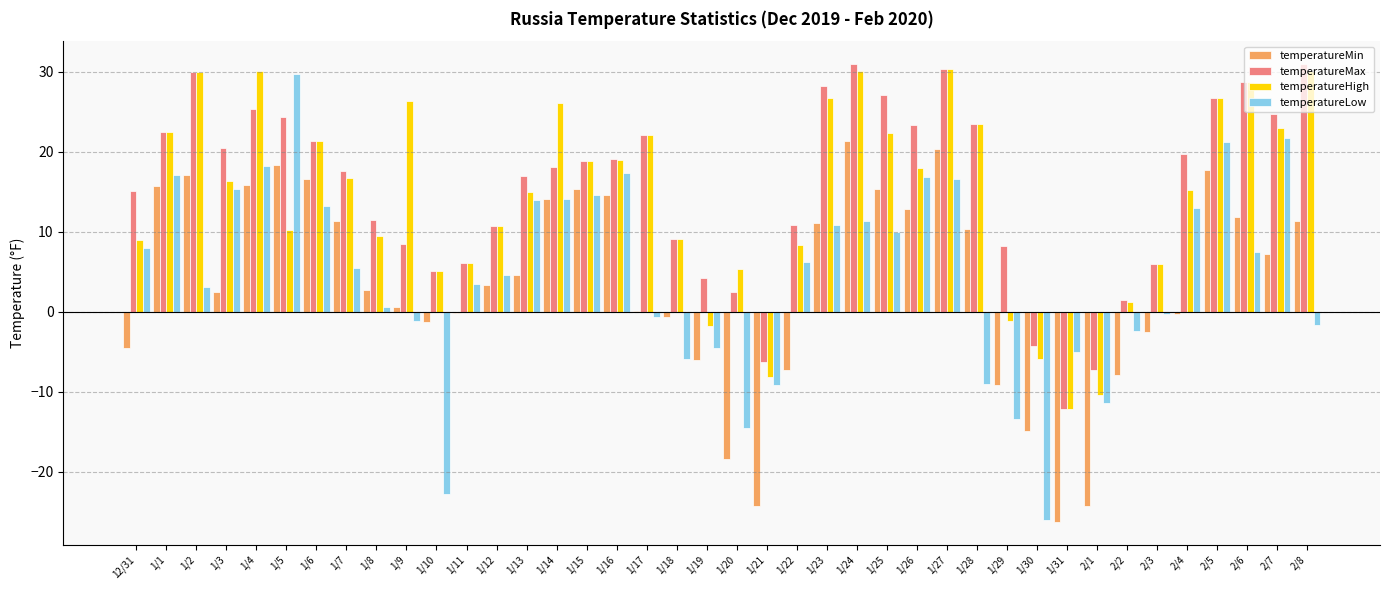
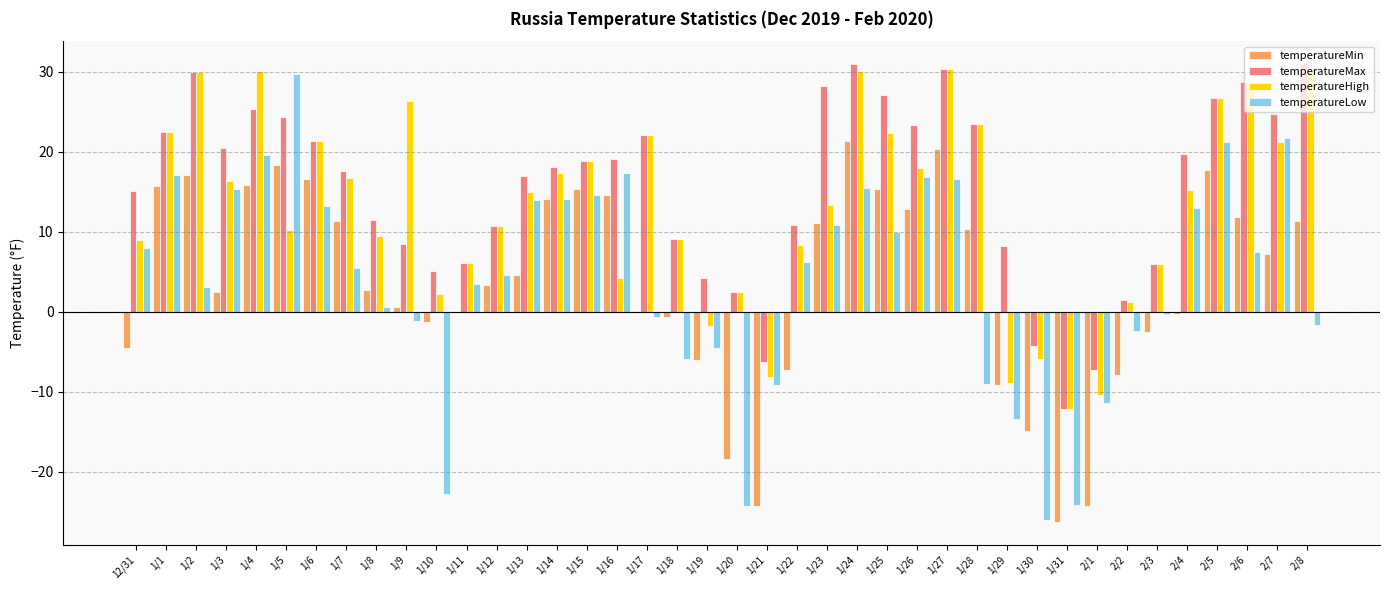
  {
    "temperatureHigh": {
      "12/31": 9,
      "1/1": 23,
      "1/2": 30,
      "1/3": 16,
      "1/4": 30,
      "1/5": 10,
      "1/6": 21,
      "1/7": 17,
      "1/8": 9,
      "1/9": 26,
-     "1/10": 5,
+     "1/10": 2,
      "1/11": 6,
      "1/12": 11,
      "1/13": 15,
-     "1/14": 26,
+     "1/14": 17,
      "1/15": 19,
-     "1/16": 19,
+     "1/16": 4,
      "1/17": 22,
      "1/18": 9,
      "1/19": -2,
-     "1/20": 5,
+     "1/20": 3,
      "1/21": -8,
      "1/22": 8,
-     "1/23": 27,
+     "1/23": 13,
      "1/24": 30,
      "1/25": 22,
      "1/26": 18,
      "1/27": 30,
      "1/28": 23,
-     "1/29": -1,
+     "1/29": -9,
      "1/30": -6,
      "1/31": -12,
      "2/1": -10,
      "2/2": 1,
      "2/3": 6,
      "2/4": 15,
      "2/5": 27,
-     "2/7": 23
+     "2/7": 21
    },
    "temperatureLow": {
      "12/31": 8,
      "1/1": 17,
      "1/2": 3,
      "1/3": 15,
-     "1/4": 18,
+     "1/4": 20,
      "1/5": 30,
      "1/6": 13,
      "1/7": 5,
      "1/8": 1,
      "1/9": -1,
      "1/10": -23,
      "1/11": 3,
      "1/12": 5,
      "1/13": 14,
      "1/14": 14,
      "1/15": 15,
      "1/16": 17,
      "1/17": -1,
      "1/18": -6,
      "1/19": -5,
-     "1/20": -15,
+     "1/20": -24,
      "1/21": -9,
      "1/22": 6,
      "1/23": 11,
-     "1/24": 11,
+     "1/24": 16,
      "1/25": 10,
      "1/26": 17,
      "1/27": 17,
      "1/28": -9,
      "1/29": -13,
      "1/30": -26,
-     "1/31": -5,
+     "1/31": -24,
      "2/1": -11,
      "2/2": -2,
      "2/4": 13,
      "2/5": 21,
      "2/6": 7,
      "2/7": 22,
      "2/8": -2
    }
  }
